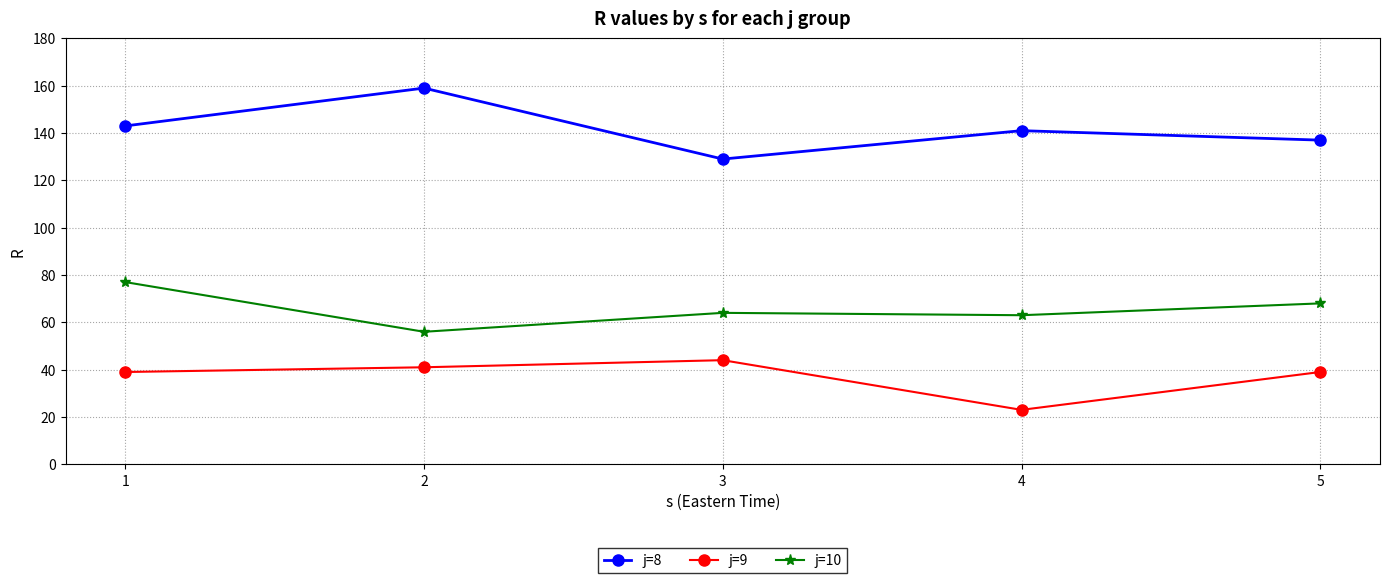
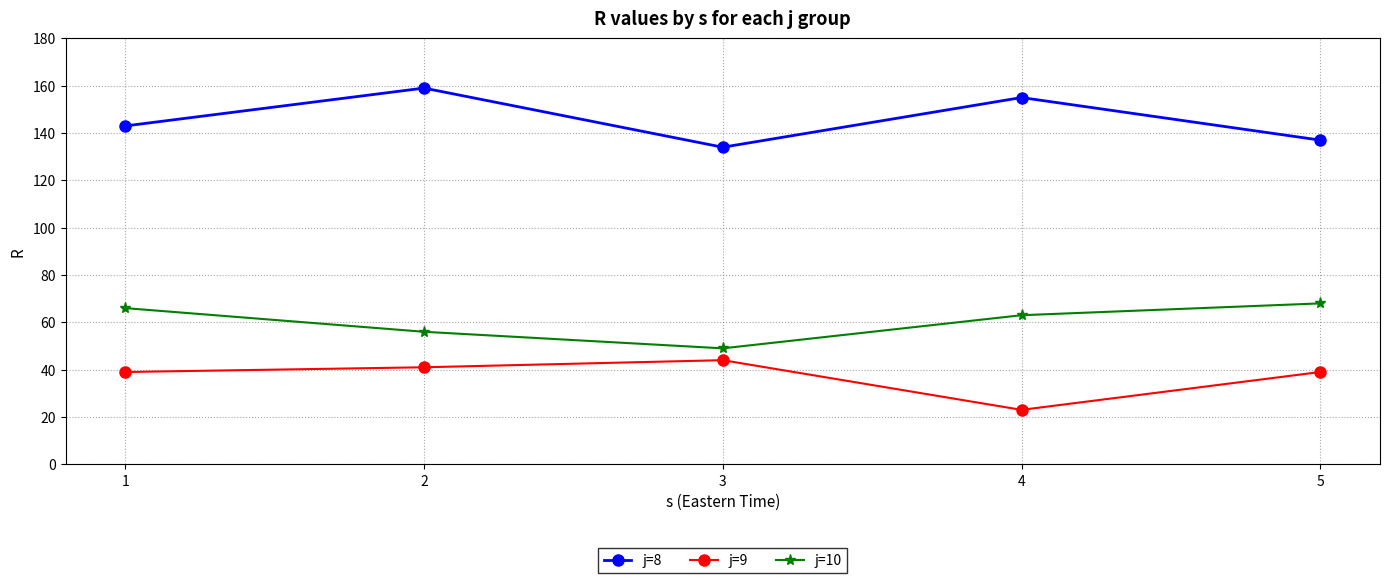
  {
    "j=8": {
      "1": 143,
      "2": 159,
-     "3": 129,
-     "4": 141,
+     "3": 134,
+     "4": 155,
      "5": 137
    },
    "j=9": {
      "1": 39,
      "2": 41,
      "3": 44,
      "4": 23,
      "5": 39
    },
    "j=10": {
-     "1": 77,
+     "1": 66,
      "2": 56,
-     "3": 64,
+     "3": 49,
      "4": 63,
      "5": 68
    }
  }
